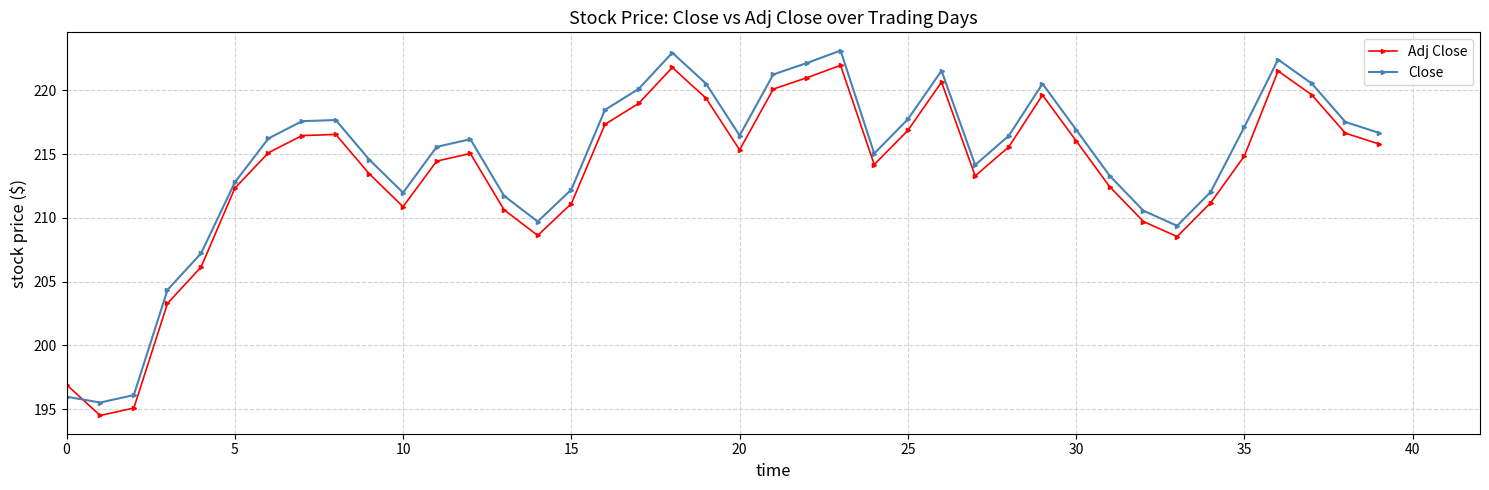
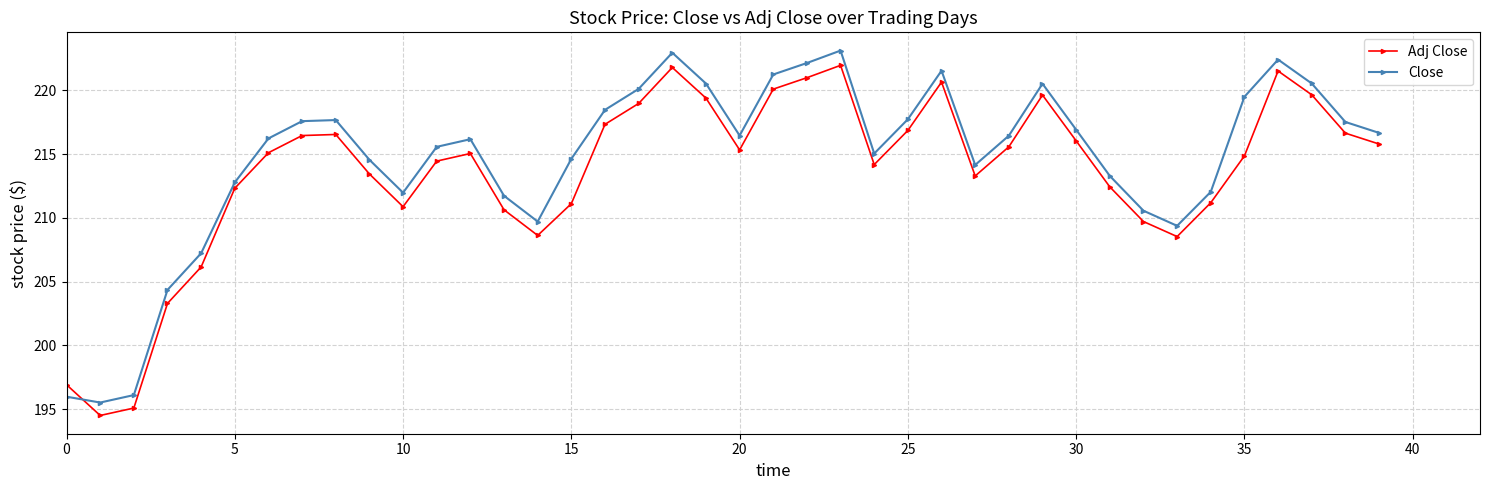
  {
    "Adj Close": {
      "0": 196.9,
      "5": 212.3,
      "10": 210.9,
      "15": 211.1,
      "20": 215.3,
      "25": 216.9,
      "30": 216.0,
      "35": 214.9
    },
    "Close": {
      "0": 196.0,
      "5": 212.8,
      "10": 212.0,
-     "15": 212.2,
+     "15": 214.6,
      "20": 216.4,
      "25": 217.7,
      "30": 216.9,
-     "35": 217.1
+     "35": 219.5
    }
  }
